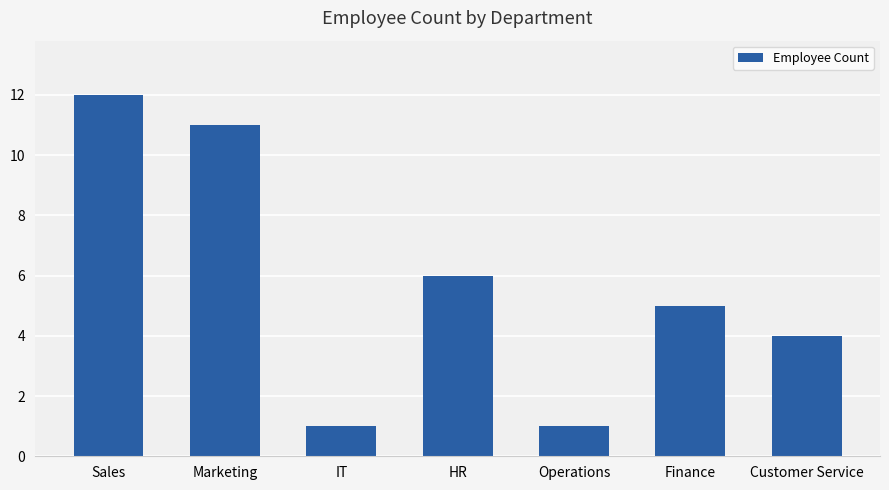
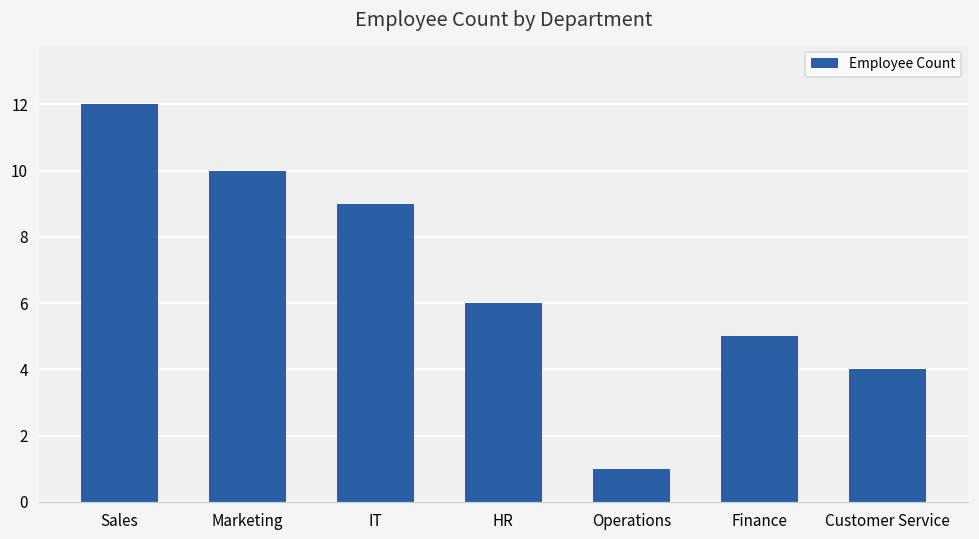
  {
    "Sales": 12,
-   "Marketing": 11,
-   "IT": 1,
+   "Marketing": 10,
+   "IT": 9,
    "HR": 6,
    "Operations": 1,
    "Finance": 5,
    "Customer Service": 4
  }
